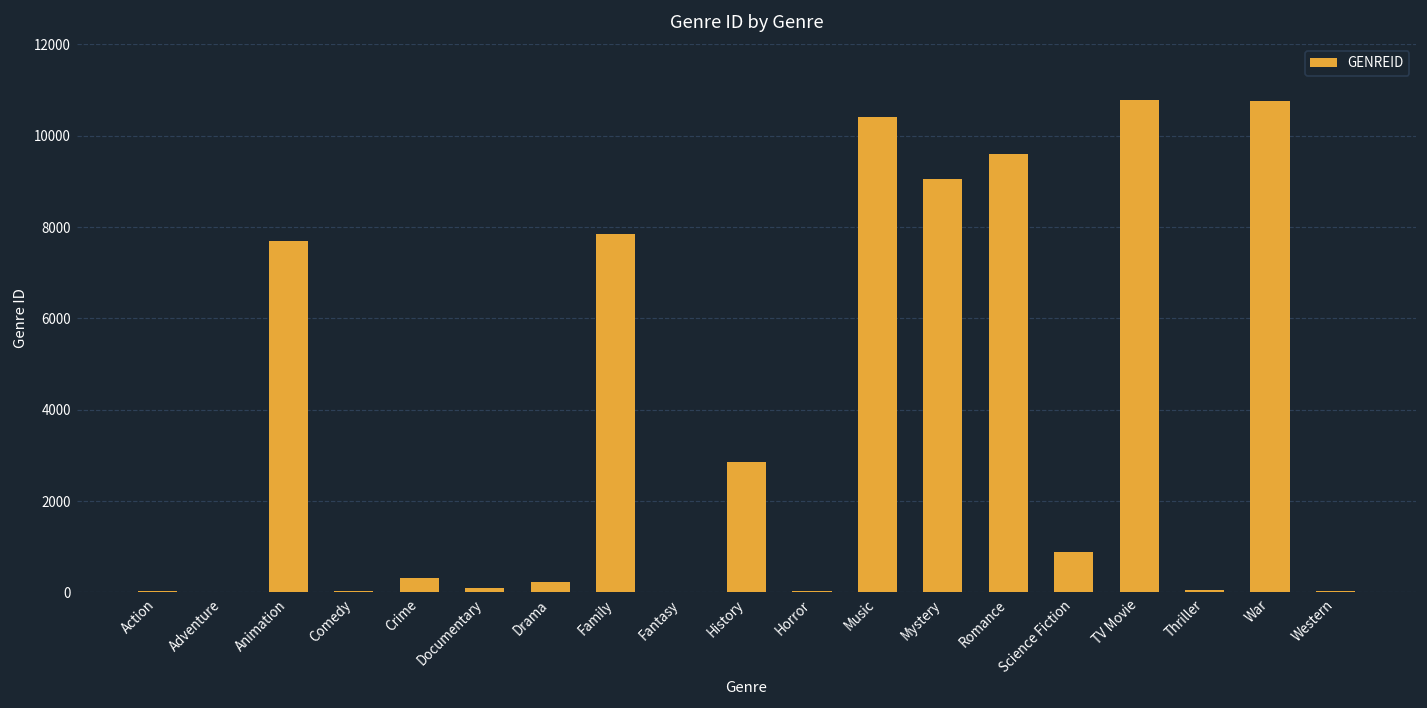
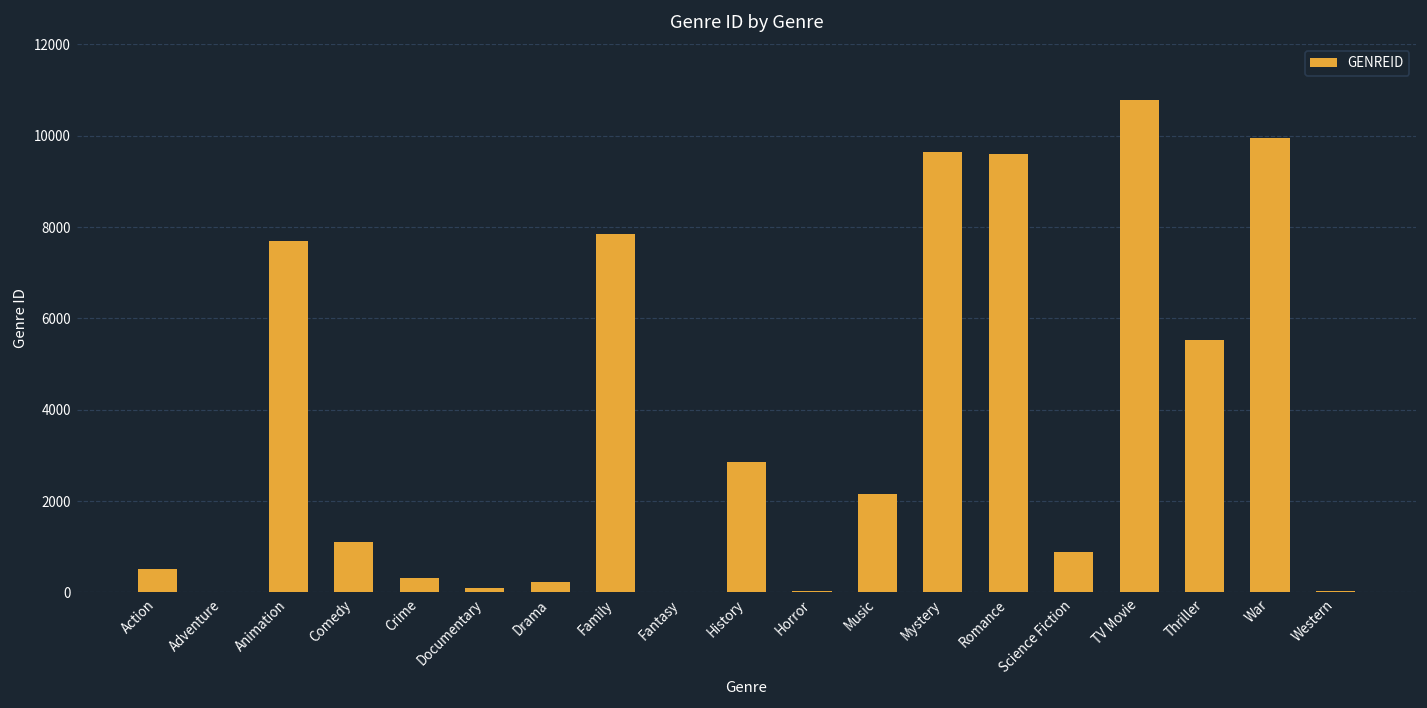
  {
-   "Action": 0,
+   "Action": 500,
    "Animation": 7700,
-   "Comedy": 0,
+   "Comedy": 1100,
    "Crime": 300,
    "Documentary": 100,
    "Drama": 200,
    "Family": 7800,
    "History": 2900,
-   "Music": 10400,
-   "Mystery": 9100,
+   "Music": 2200,
+   "Mystery": 9600,
    "Romance": 9600,
    "Science Fiction": 900,
    "TV Movie": 10800,
-   "Thriller": 100,
-   "War": 10800
+   "Thriller": 5500,
+   "War": 9900
  }
